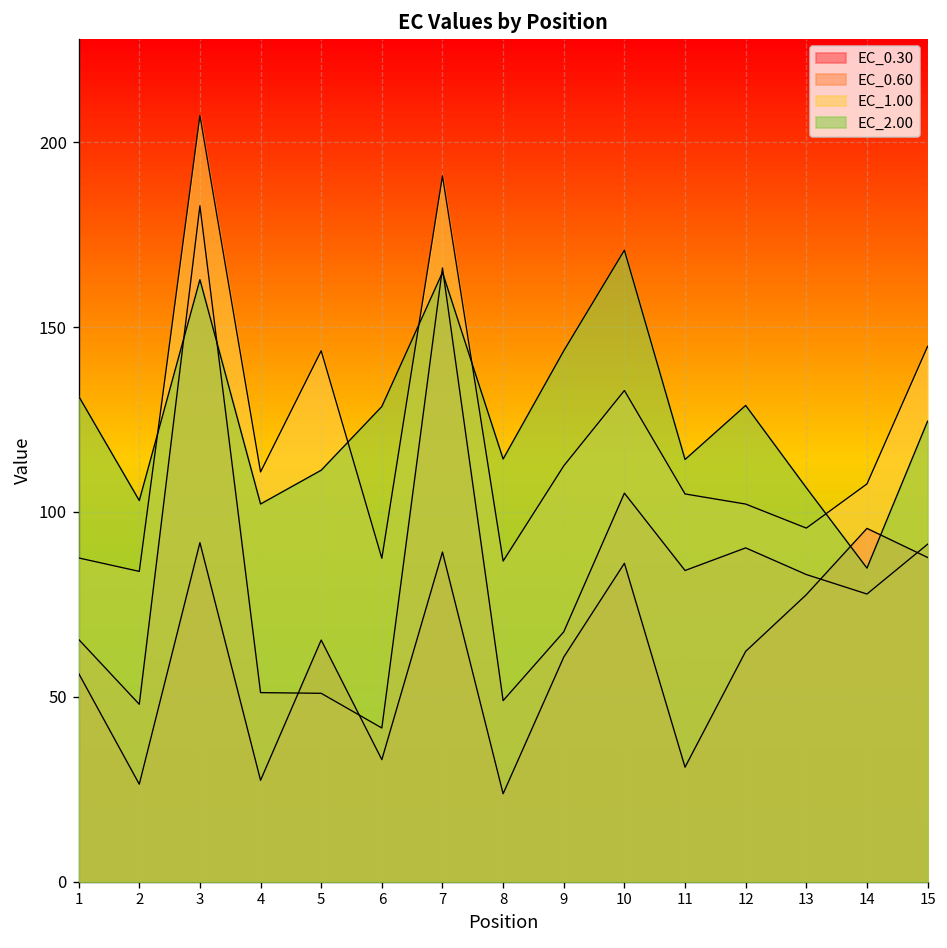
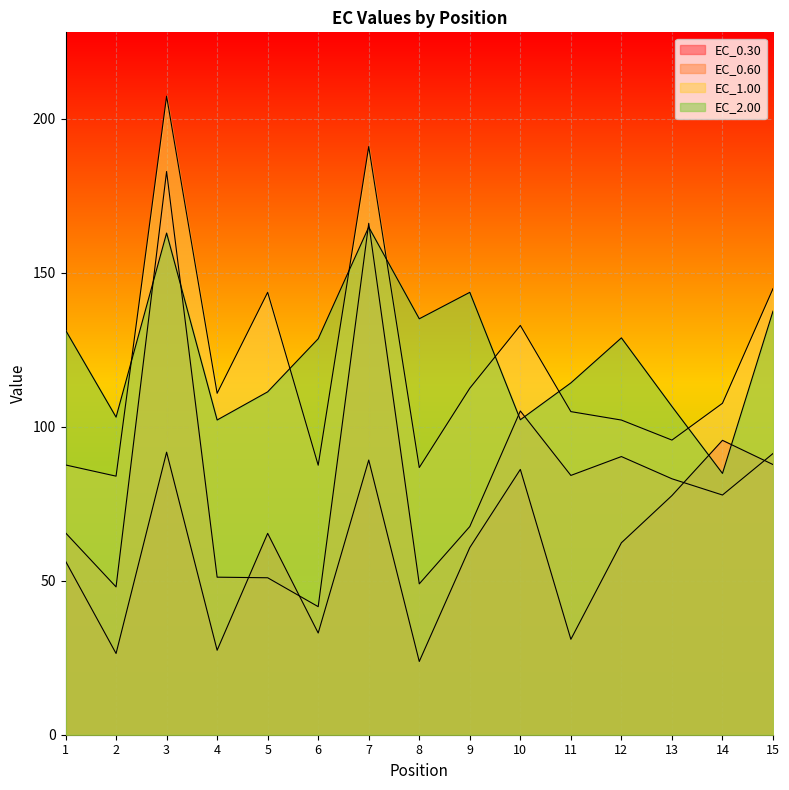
  {
    "EC_2.00": {
      "1": 131,
      "2": 103,
      "3": 163,
      "4": 102,
      "5": 111,
      "6": 129,
      "7": 165,
-     "8": 114,
+     "8": 135,
      "9": 144,
-     "10": 171,
+     "10": 102,
      "11": 114,
      "12": 129,
      "13": 107,
      "14": 85,
-     "15": 125
+     "15": 137
    }
  }
